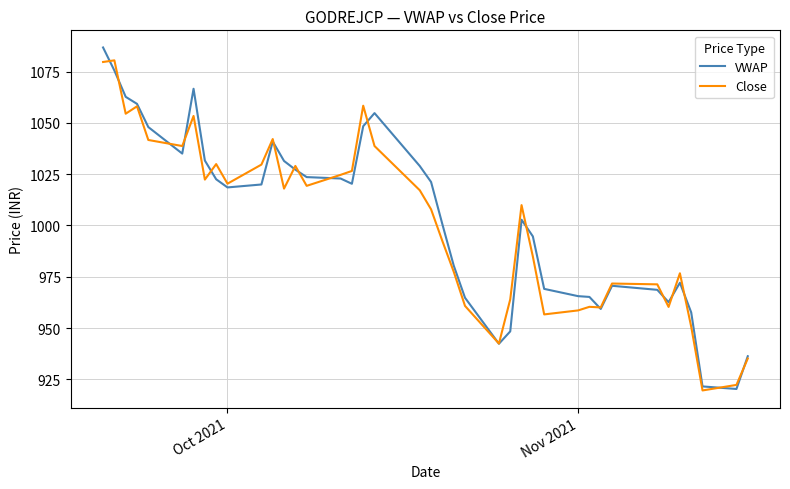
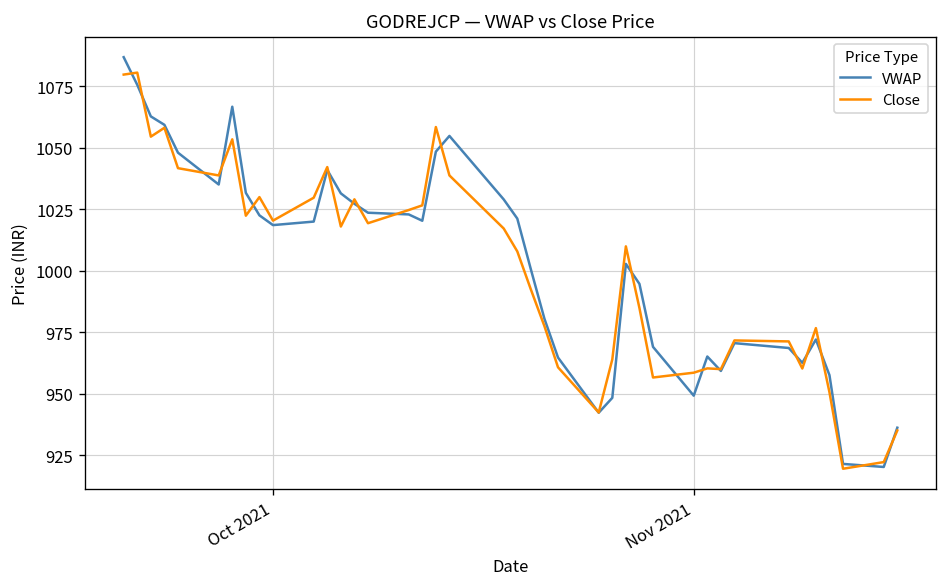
  {
    "VWAP": {
      "Oct 2021": 1019,
-     "Nov 2021": 966
+     "Nov 2021": 949
    },
    "Close": {
      "Oct 2021": 1020,
      "Nov 2021": 959
    }
  }
